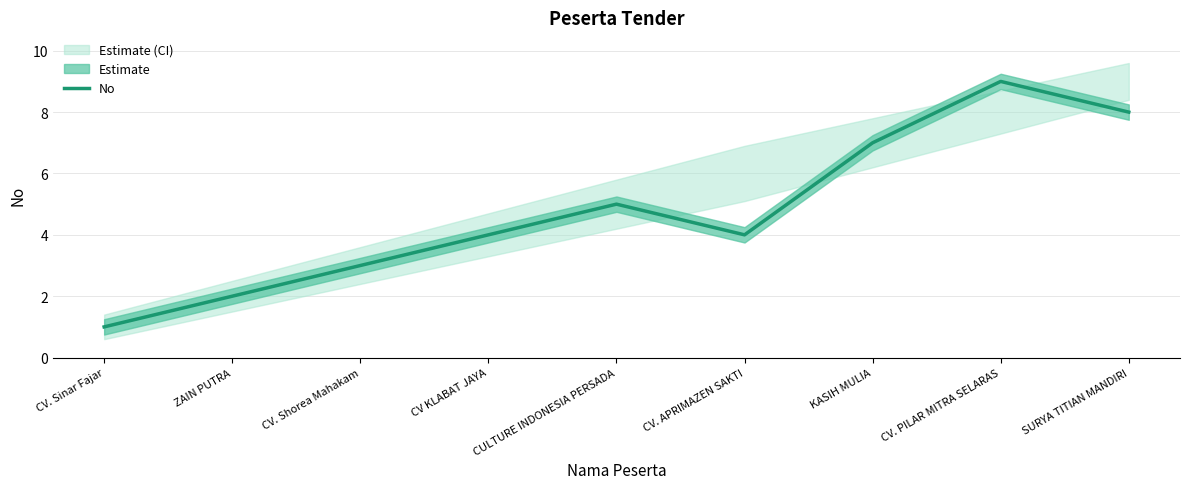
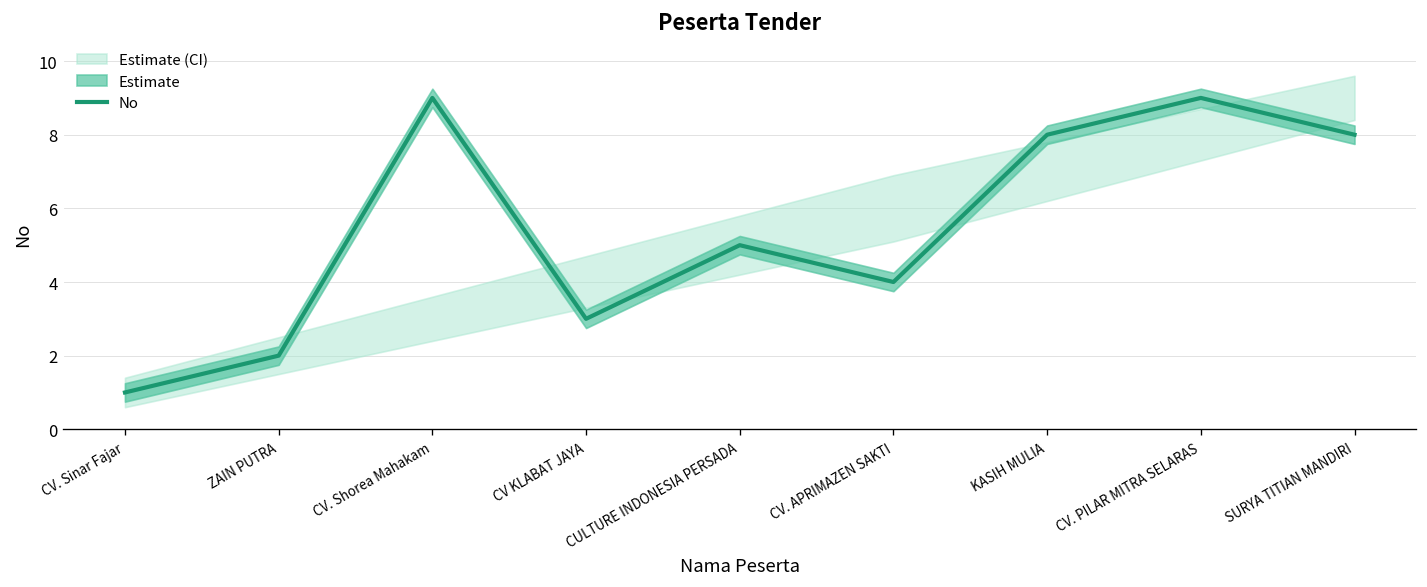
  {
    "No": {
      "CV. Sinar Fajar": 1,
      "ZAIN PUTRA": 2,
-     "CV. Shorea Mahakam": 3,
-     "CV KLABAT JAYA": 4,
+     "CV. Shorea Mahakam": 9,
+     "CV KLABAT JAYA": 3,
      "CULTURE INDONESIA PERSADA": 5,
      "CV. APRIMAZEN SAKTI": 4,
-     "KASIH MULIA": 7,
+     "KASIH MULIA": 8,
      "CV. PILAR MITRA SELARAS": 9,
      "SURYA TITIAN MANDIRI": 8
    }
  }
